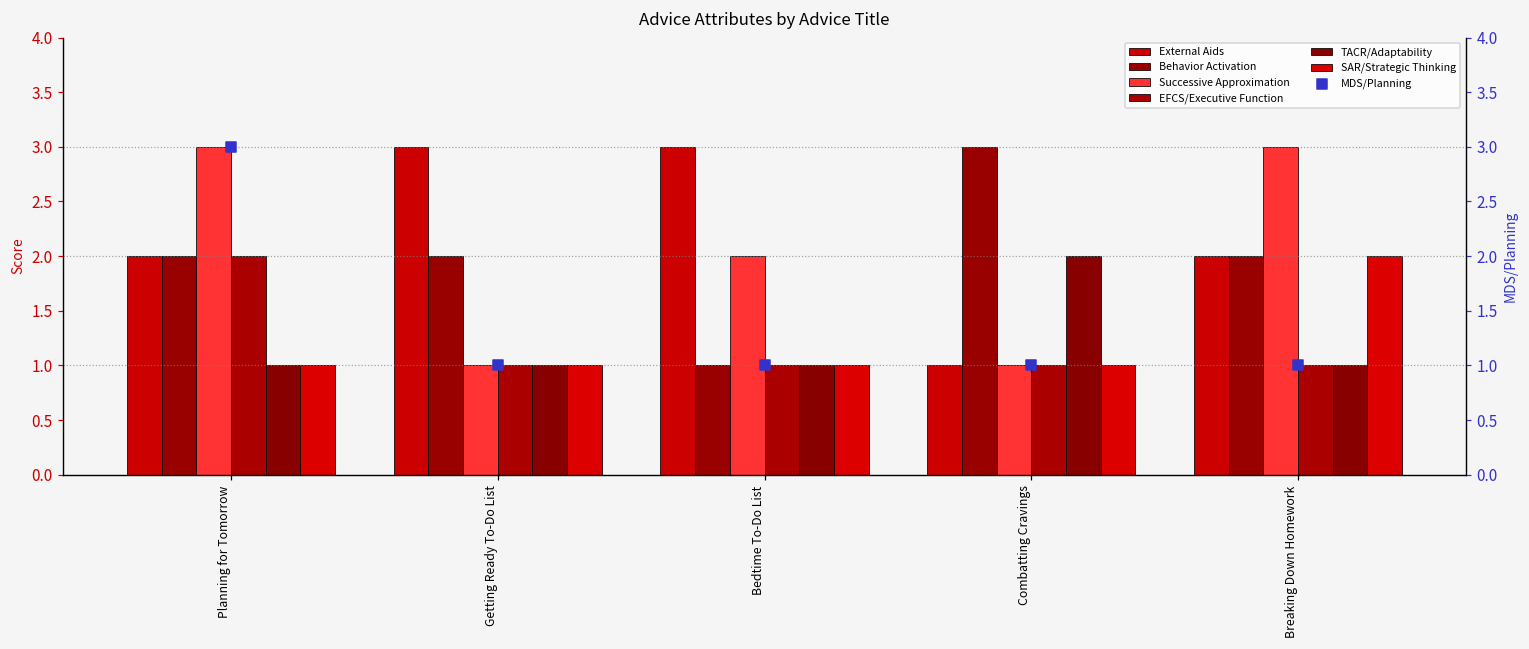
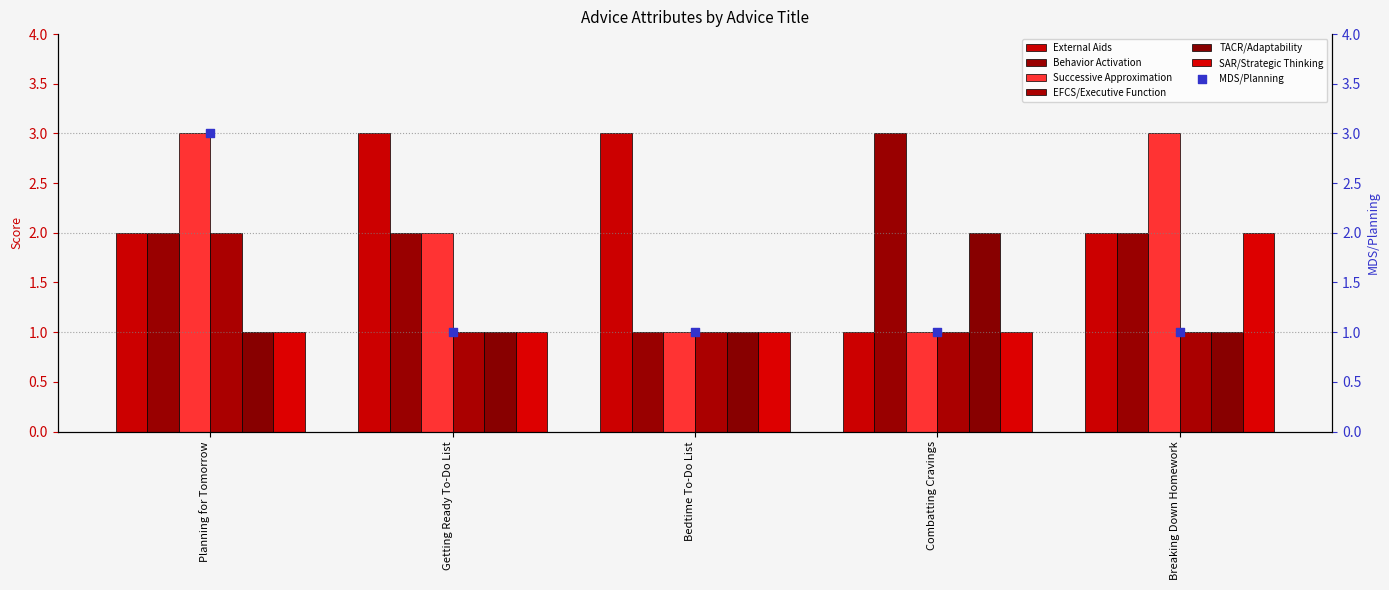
  {
    "Successive Approximation": {
      "Planning for Tomorrow": 3,
-     "Getting Ready To-Do List": 1,
-     "Bedtime To-Do List": 2,
+     "Getting Ready To-Do List": 2,
+     "Bedtime To-Do List": 1,
      "Combatting Cravings": 1,
      "Breaking Down Homework": 3
    }
  }
